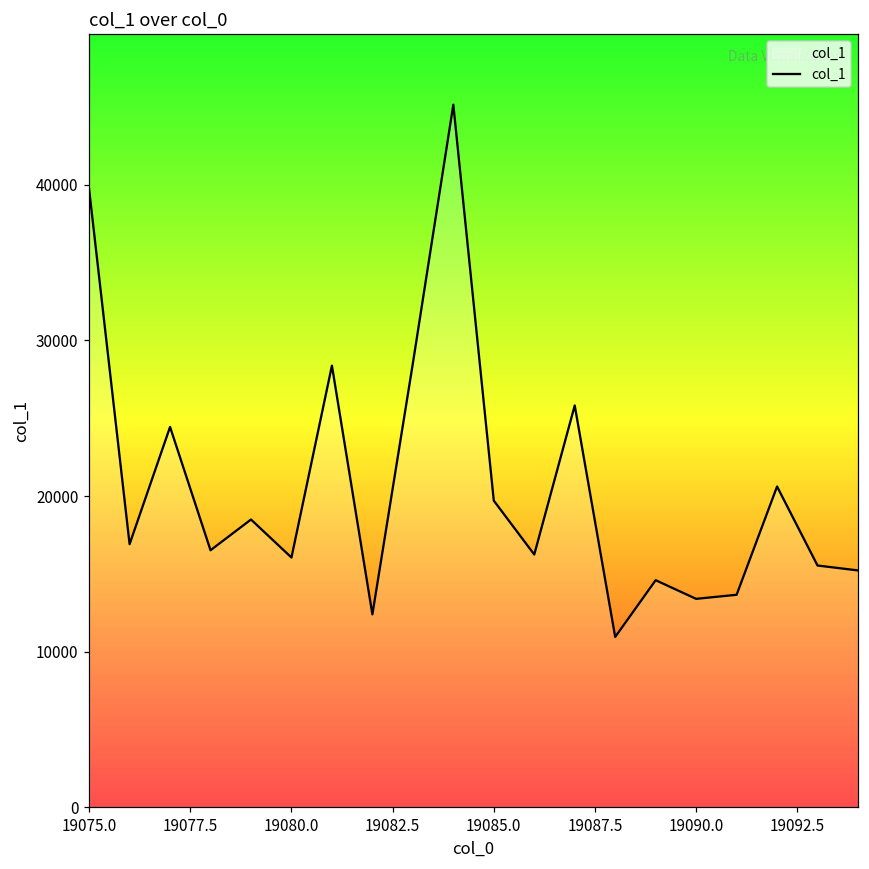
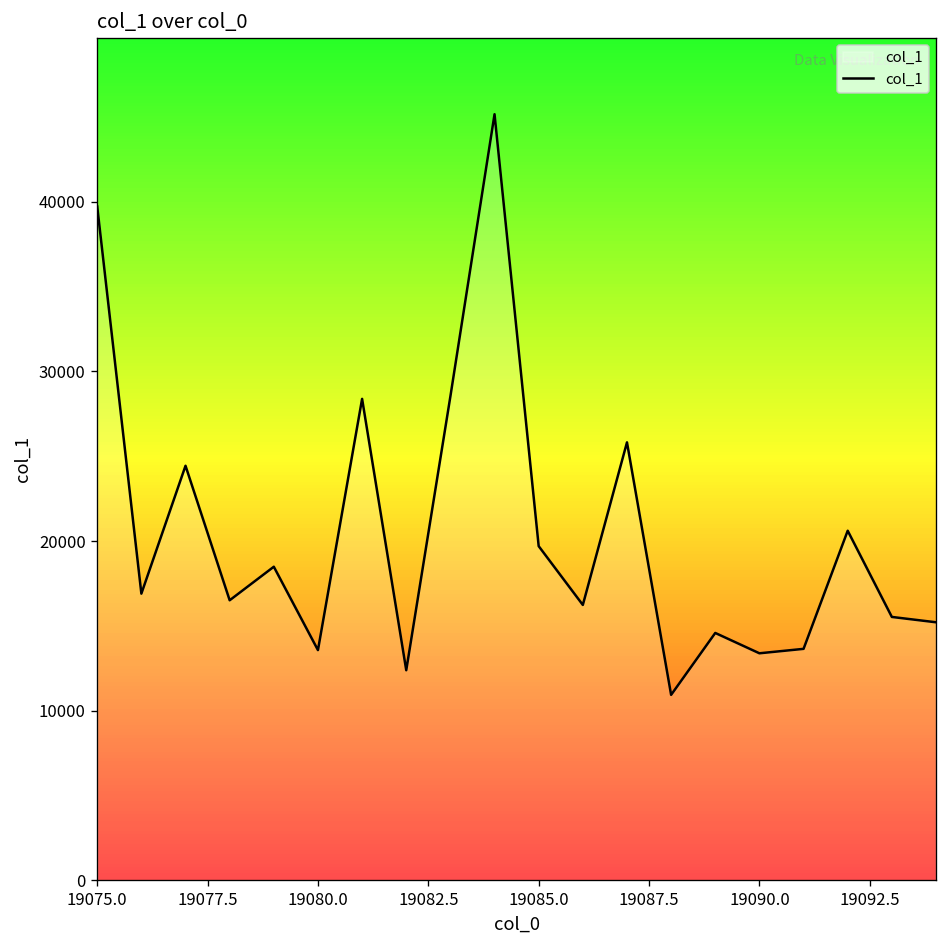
  {
    "19075.0": 39700,
-   "19080.0": 16000,
+   "19080.0": 13600,
    "19085.0": 19700,
    "19090.0": 13400
  }
